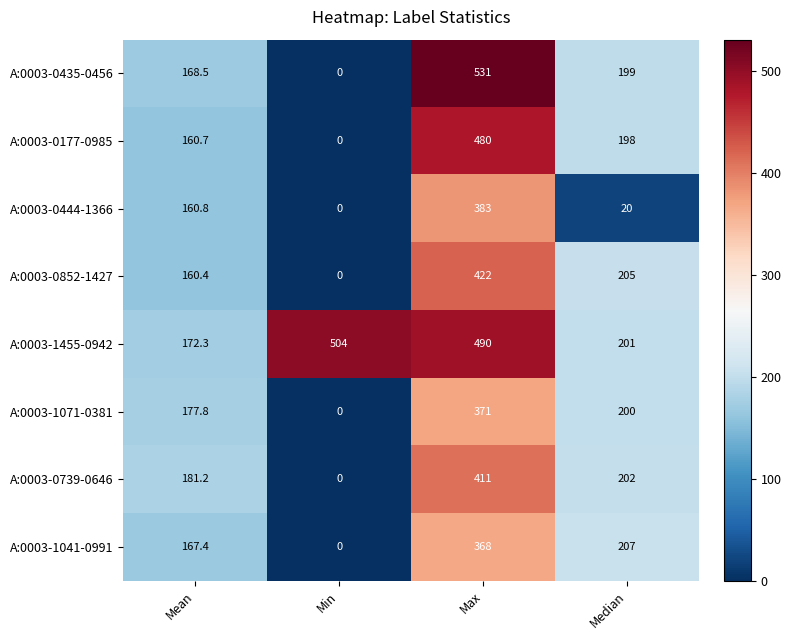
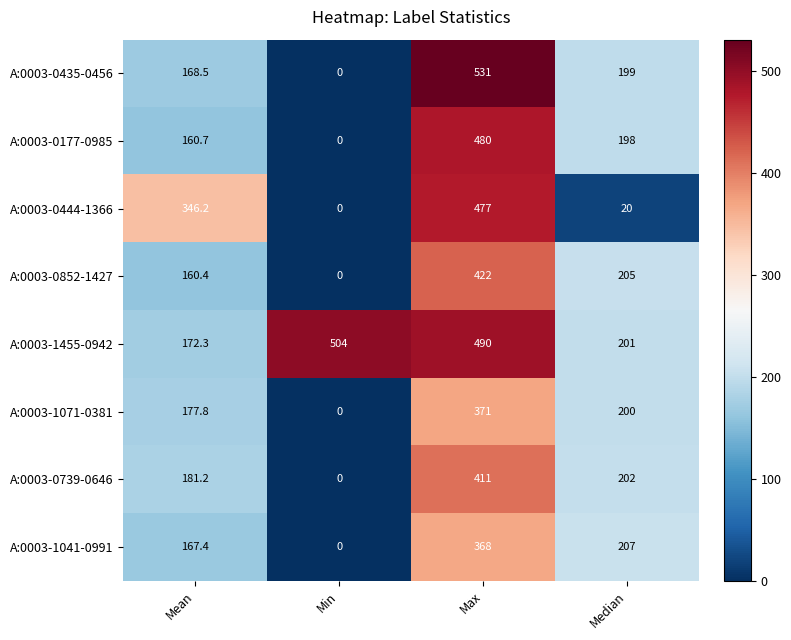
  {
    "A:0003-0435-0456": {
      "Mean": 168.5,
      "Min": 0,
      "Max": 531,
      "Median": 199
    },
    "A:0003-0177-0985": {
      "Mean": 160.7,
      "Min": 0,
      "Max": 480,
      "Median": 198
    },
    "A:0003-0444-1366": {
-     "Mean": 160.8,
+     "Mean": 346.2,
      "Min": 0,
-     "Max": 383,
+     "Max": 477,
      "Median": 20
    },
    "A:0003-0852-1427": {
      "Mean": 160.4,
      "Min": 0,
      "Max": 422,
      "Median": 205
    },
    "A:0003-1455-0942": {
      "Mean": 172.3,
      "Min": 504,
      "Max": 490,
      "Median": 201
    },
    "A:0003-1071-0381": {
      "Mean": 177.8,
      "Min": 0,
      "Max": 371,
      "Median": 200
    },
    "A:0003-0739-0646": {
      "Mean": 181.2,
      "Min": 0,
      "Max": 411,
      "Median": 202
    },
    "A:0003-1041-0991": {
      "Mean": 167.4,
      "Min": 0,
      "Max": 368,
      "Median": 207
    }
  }
